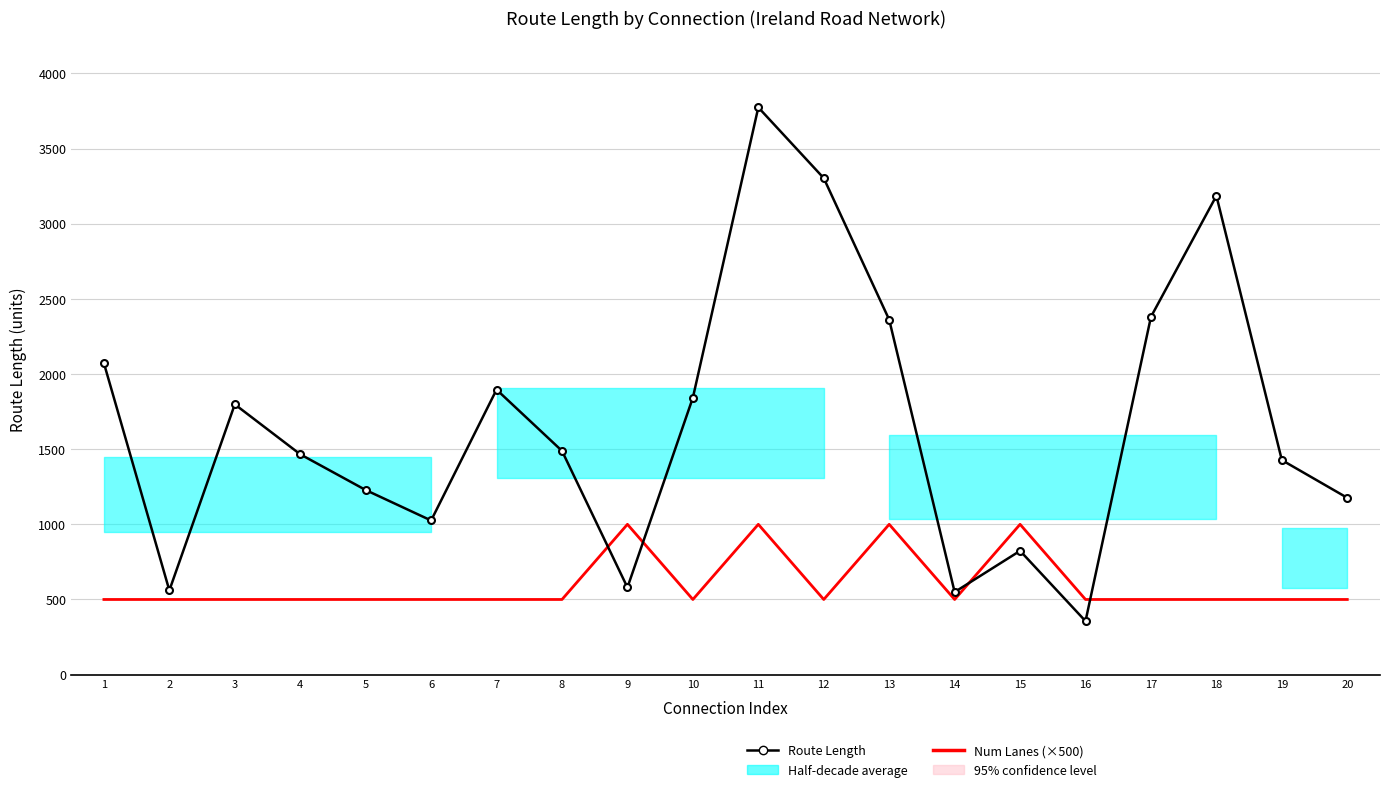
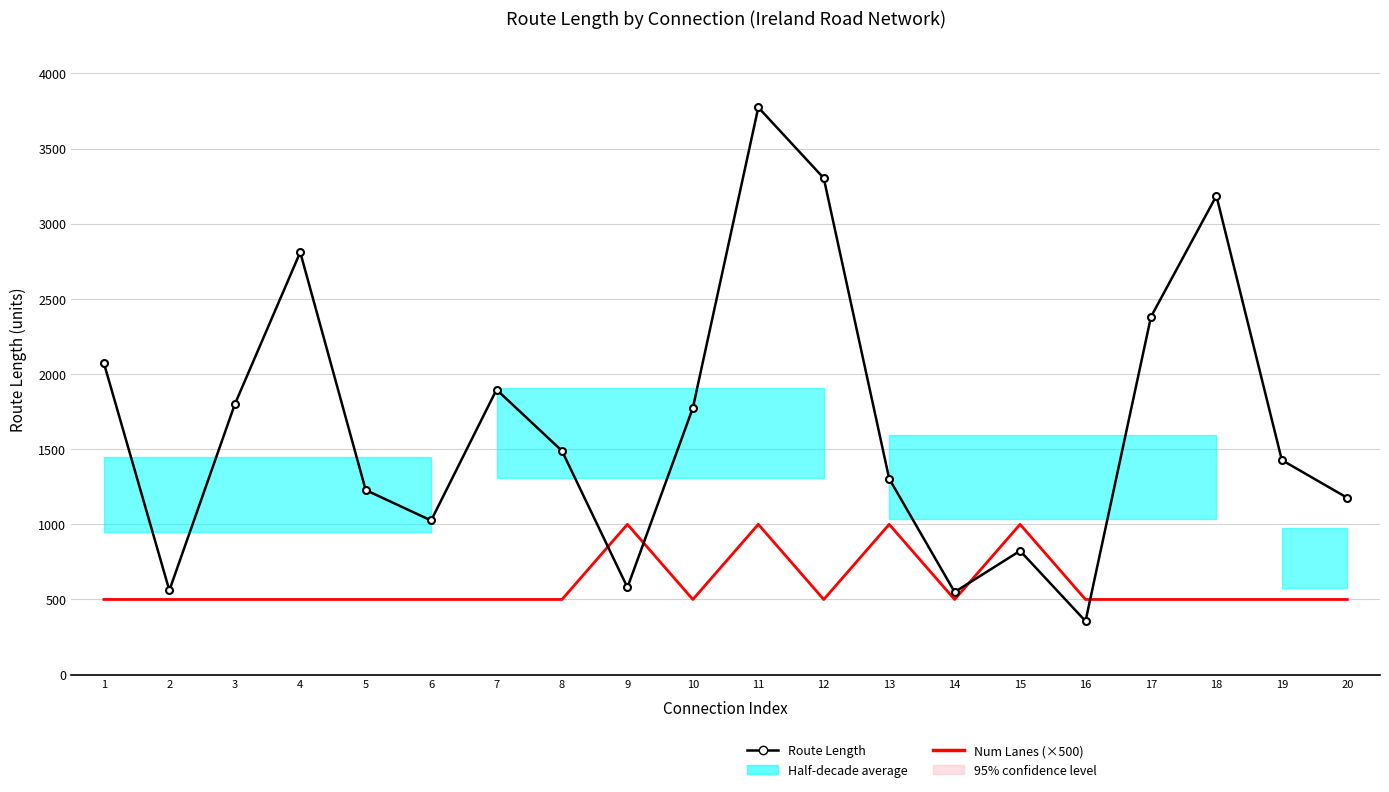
  {
    "Route Length": {
      "1": 2070,
      "2": 560,
      "3": 1800,
-     "4": 1470,
+     "4": 2810,
      "5": 1230,
      "6": 1030,
      "8": 1490,
      "9": 580,
-     "10": 1840,
+     "10": 1780,
      "11": 3770,
      "12": 3300,
-     "13": 2360,
+     "13": 1300,
      "14": 550,
      "15": 820,
      "16": 360,
      "17": 2380,
      "18": 3190,
      "19": 1430,
      "20": 1180
    },
    "Num Lanes (×500)": {
      "1": 500,
      "2": 500,
      "3": 500,
      "4": 500,
      "5": 500,
      "6": 500,
      "7": 500,
      "8": 500,
      "9": 1000,
      "10": 500,
      "11": 1000,
      "12": 500,
      "13": 1000,
      "14": 500,
      "15": 1000,
      "16": 500,
      "17": 500,
      "18": 500,
      "19": 500,
      "20": 500
    }
  }
